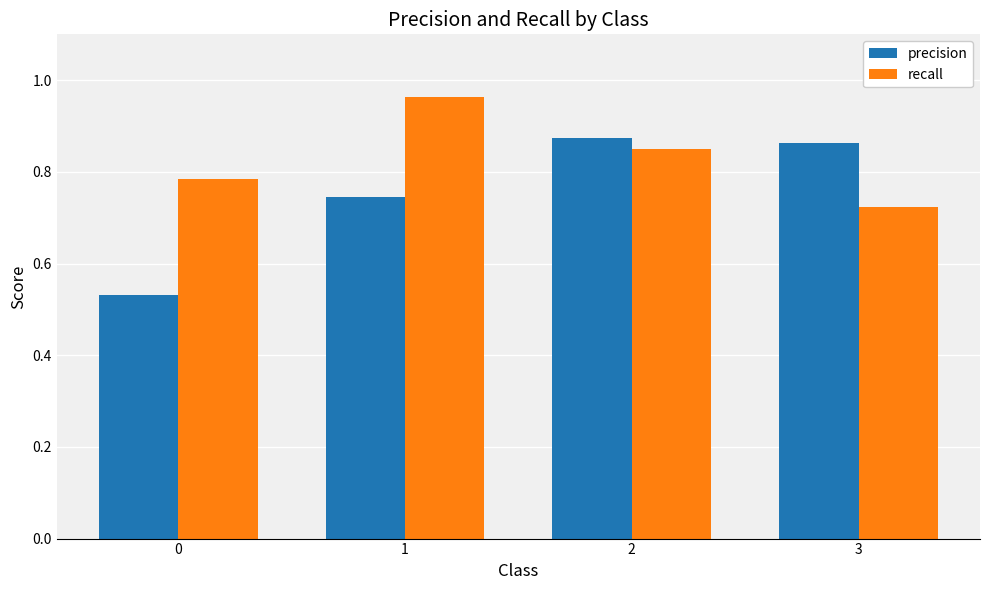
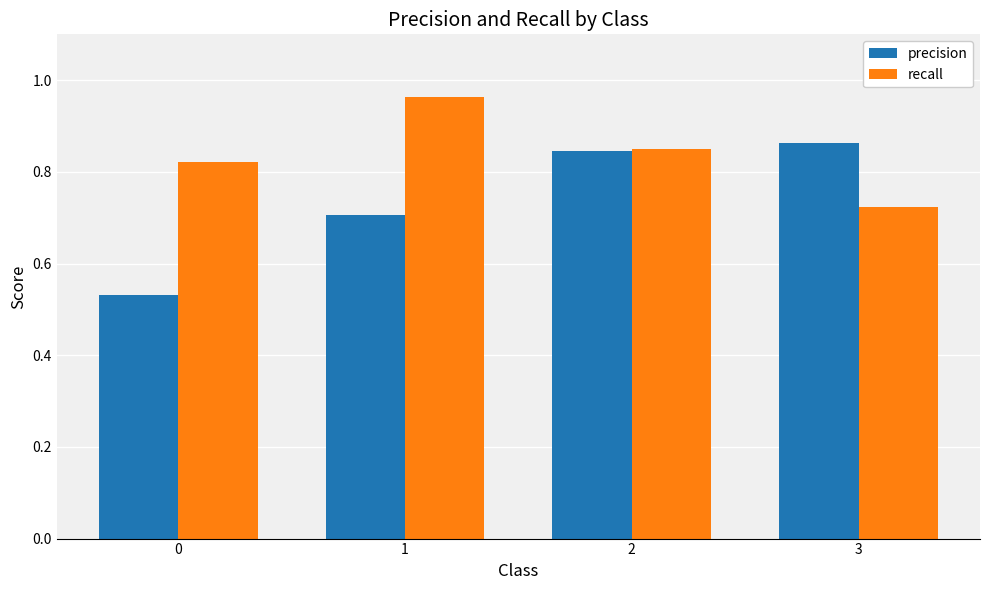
  {
    "precision": {
      "0": 0.53,
-     "1": 0.75,
-     "2": 0.87,
+     "1": 0.71,
+     "2": 0.85,
      "3": 0.86
    },
    "recall": {
-     "0": 0.78,
+     "0": 0.82,
      "1": 0.96,
      "2": 0.85,
      "3": 0.72
    }
  }
